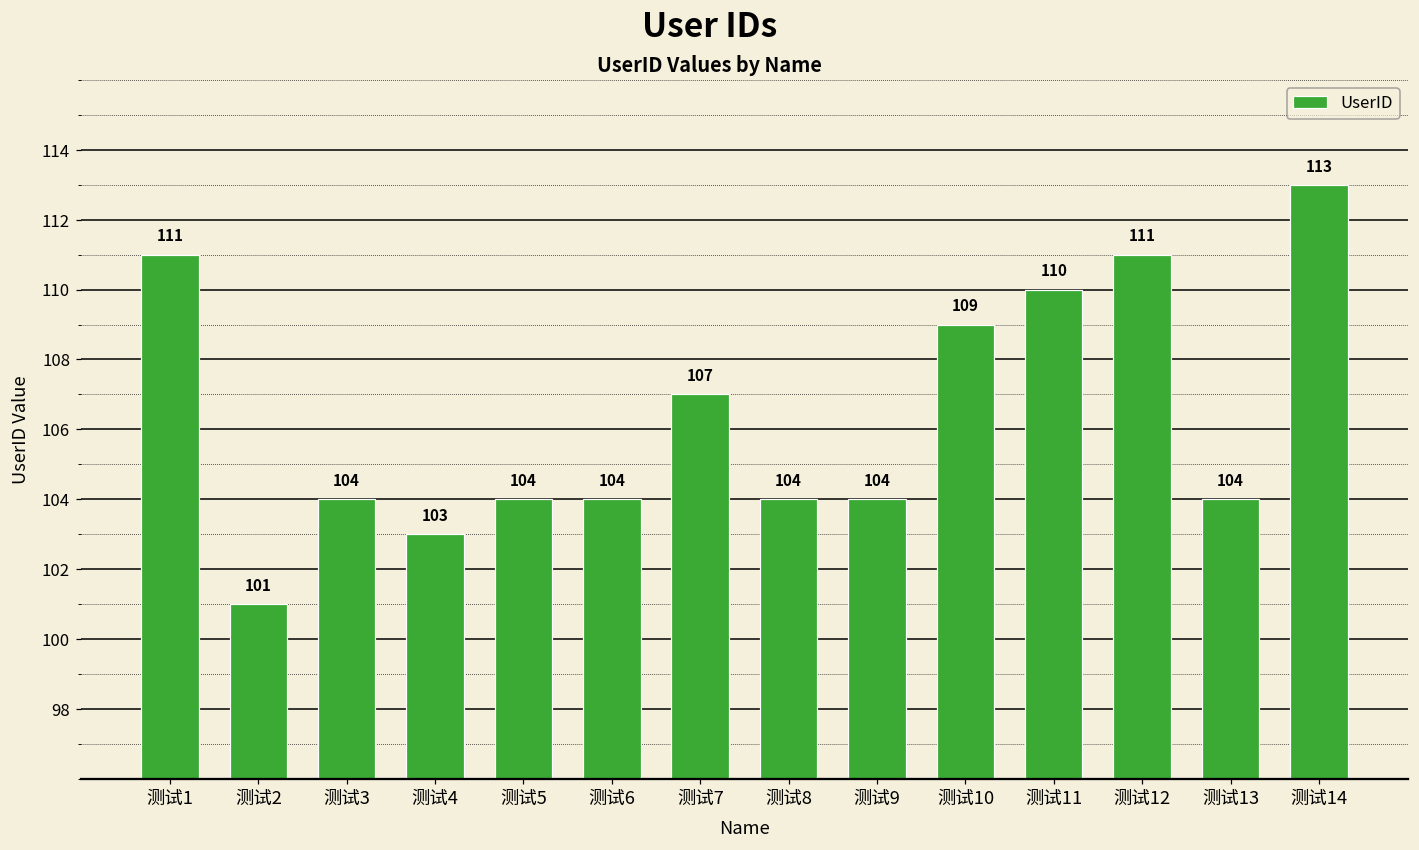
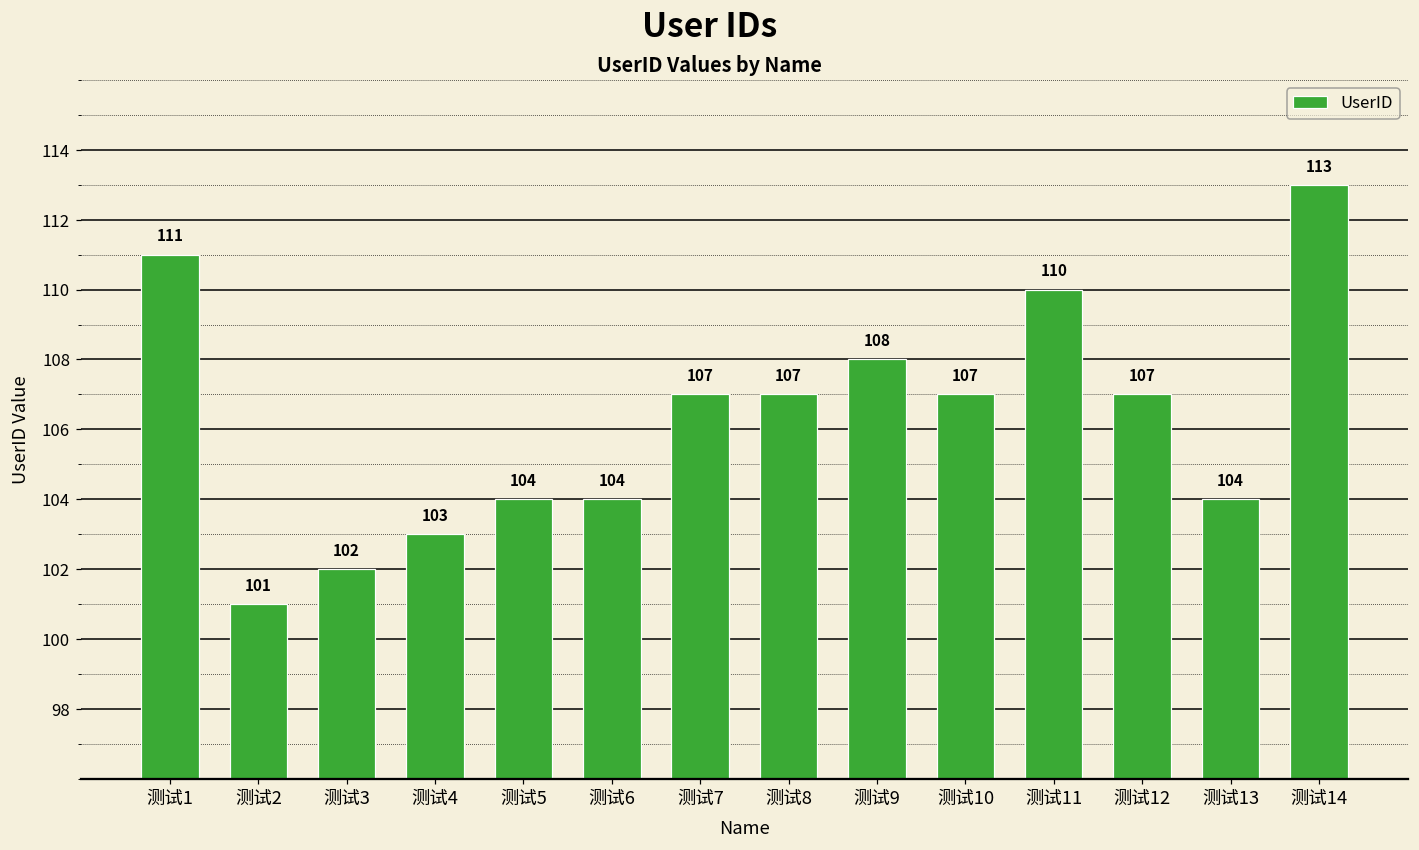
  {
    "测试1": 111,
    "测试2": 101,
-   "测试3": 104,
+   "测试3": 102,
    "测试4": 103,
    "测试5": 104,
    "测试6": 104,
    "测试7": 107,
-   "测试8": 104,
-   "测试9": 104,
-   "测试10": 109,
+   "测试8": 107,
+   "测试9": 108,
+   "测试10": 107,
    "测试11": 110,
-   "测试12": 111,
+   "测试12": 107,
    "测试13": 104,
    "测试14": 113
  }
